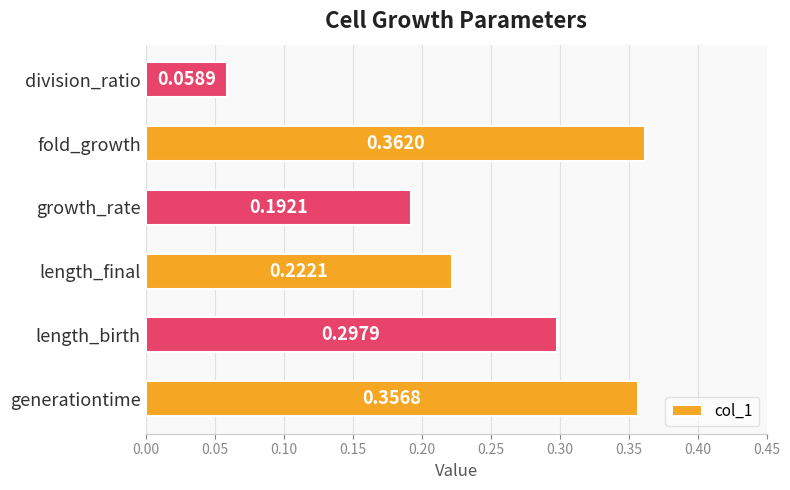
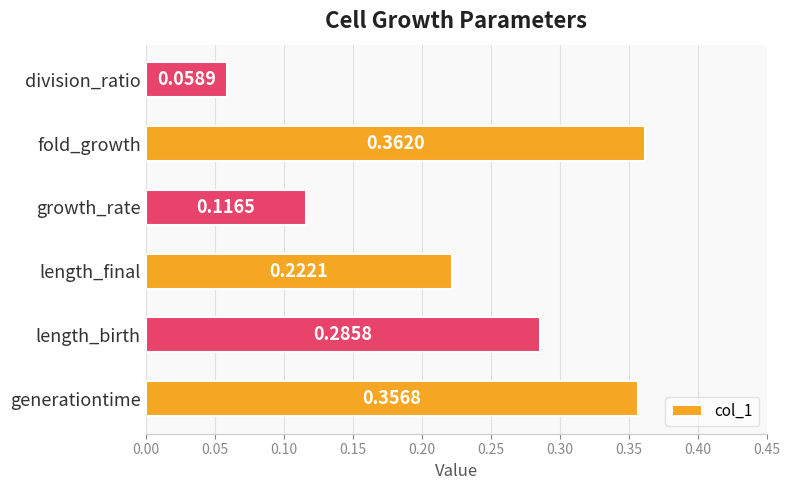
  {
    "division_ratio": 0.0589,
    "fold_growth": 0.3620,
-   "growth_rate": 0.1921,
+   "growth_rate": 0.1165,
    "length_final": 0.2221,
-   "length_birth": 0.2979,
+   "length_birth": 0.2858,
    "generationtime": 0.3568
  }
